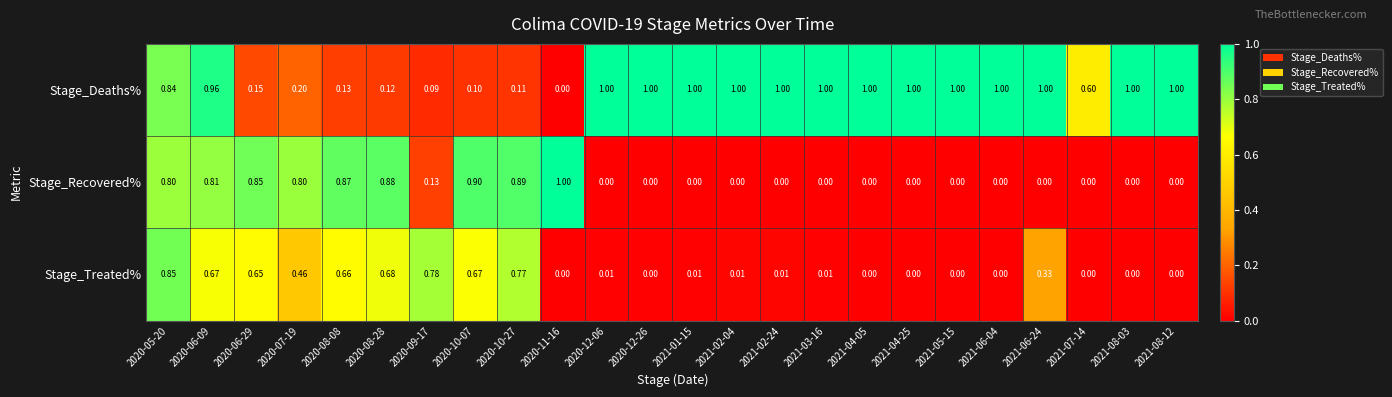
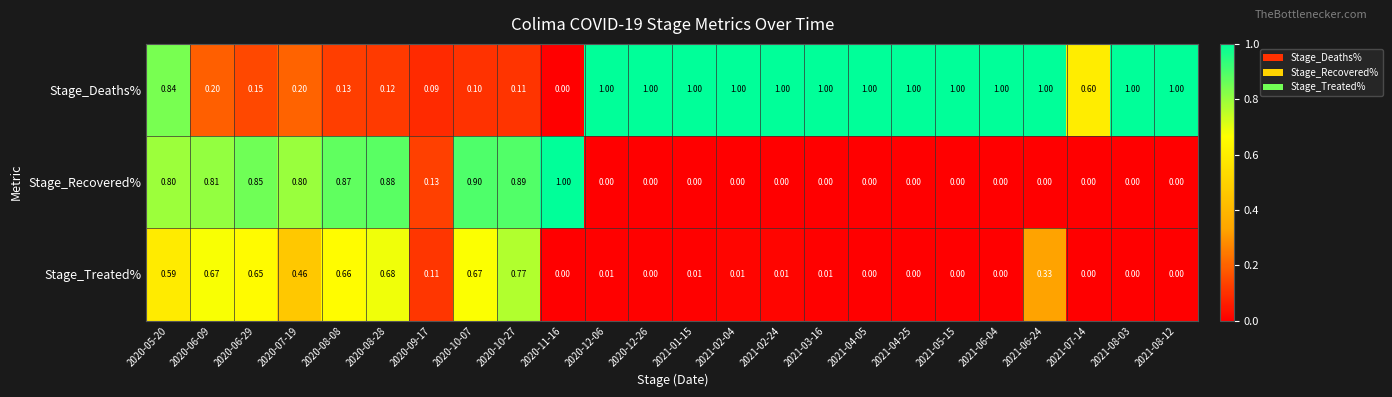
  {
    "Stage_Deaths%": {
      "2020-05-20": 0.84,
-     "2020-06-09": 0.96,
+     "2020-06-09": 0.20,
      "2020-06-29": 0.15,
      "2020-07-19": 0.20,
      "2020-08-08": 0.13,
      "2020-08-28": 0.12,
      "2020-09-17": 0.09,
      "2020-10-07": 0.10,
      "2020-10-27": 0.11,
      "2020-11-16": 0.00,
      "2020-12-06": 1.00,
      "2020-12-26": 1.00,
      "2021-01-15": 1.00,
      "2021-02-04": 1.00,
      "2021-02-24": 1.00,
      "2021-03-16": 1.00,
      "2021-04-05": 1.00,
      "2021-04-25": 1.00,
      "2021-05-15": 1.00,
      "2021-06-04": 1.00,
      "2021-06-24": 1.00,
      "2021-07-14": 0.60,
      "2021-08-03": 1.00,
      "2021-08-12": 1.00
    },
    "Stage_Recovered%": {
      "2020-05-20": 0.80,
      "2020-06-09": 0.81,
      "2020-06-29": 0.85,
      "2020-07-19": 0.80,
      "2020-08-08": 0.87,
      "2020-08-28": 0.88,
      "2020-09-17": 0.13,
      "2020-10-07": 0.90,
      "2020-10-27": 0.89,
      "2020-11-16": 1.00,
      "2020-12-06": 0.00,
      "2020-12-26": 0.00,
      "2021-01-15": 0.00,
      "2021-02-04": 0.00,
      "2021-02-24": 0.00,
      "2021-03-16": 0.00,
      "2021-04-05": 0.00,
      "2021-04-25": 0.00,
      "2021-05-15": 0.00,
      "2021-06-04": 0.00,
      "2021-06-24": 0.00,
      "2021-07-14": 0.00,
      "2021-08-03": 0.00,
      "2021-08-12": 0.00
    },
    "Stage_Treated%": {
-     "2020-05-20": 0.85,
+     "2020-05-20": 0.59,
      "2020-06-09": 0.67,
      "2020-06-29": 0.65,
      "2020-07-19": 0.46,
      "2020-08-08": 0.66,
      "2020-08-28": 0.68,
-     "2020-09-17": 0.78,
+     "2020-09-17": 0.11,
      "2020-10-07": 0.67,
      "2020-10-27": 0.77,
      "2020-11-16": 0.00,
      "2020-12-06": 0.01,
      "2020-12-26": 0.00,
      "2021-01-15": 0.01,
      "2021-02-04": 0.01,
      "2021-02-24": 0.01,
      "2021-03-16": 0.01,
      "2021-04-05": 0.00,
      "2021-04-25": 0.00,
      "2021-05-15": 0.00,
      "2021-06-04": 0.00,
      "2021-06-24": 0.33,
      "2021-07-14": 0.00,
      "2021-08-03": 0.00,
      "2021-08-12": 0.00
    }
  }
